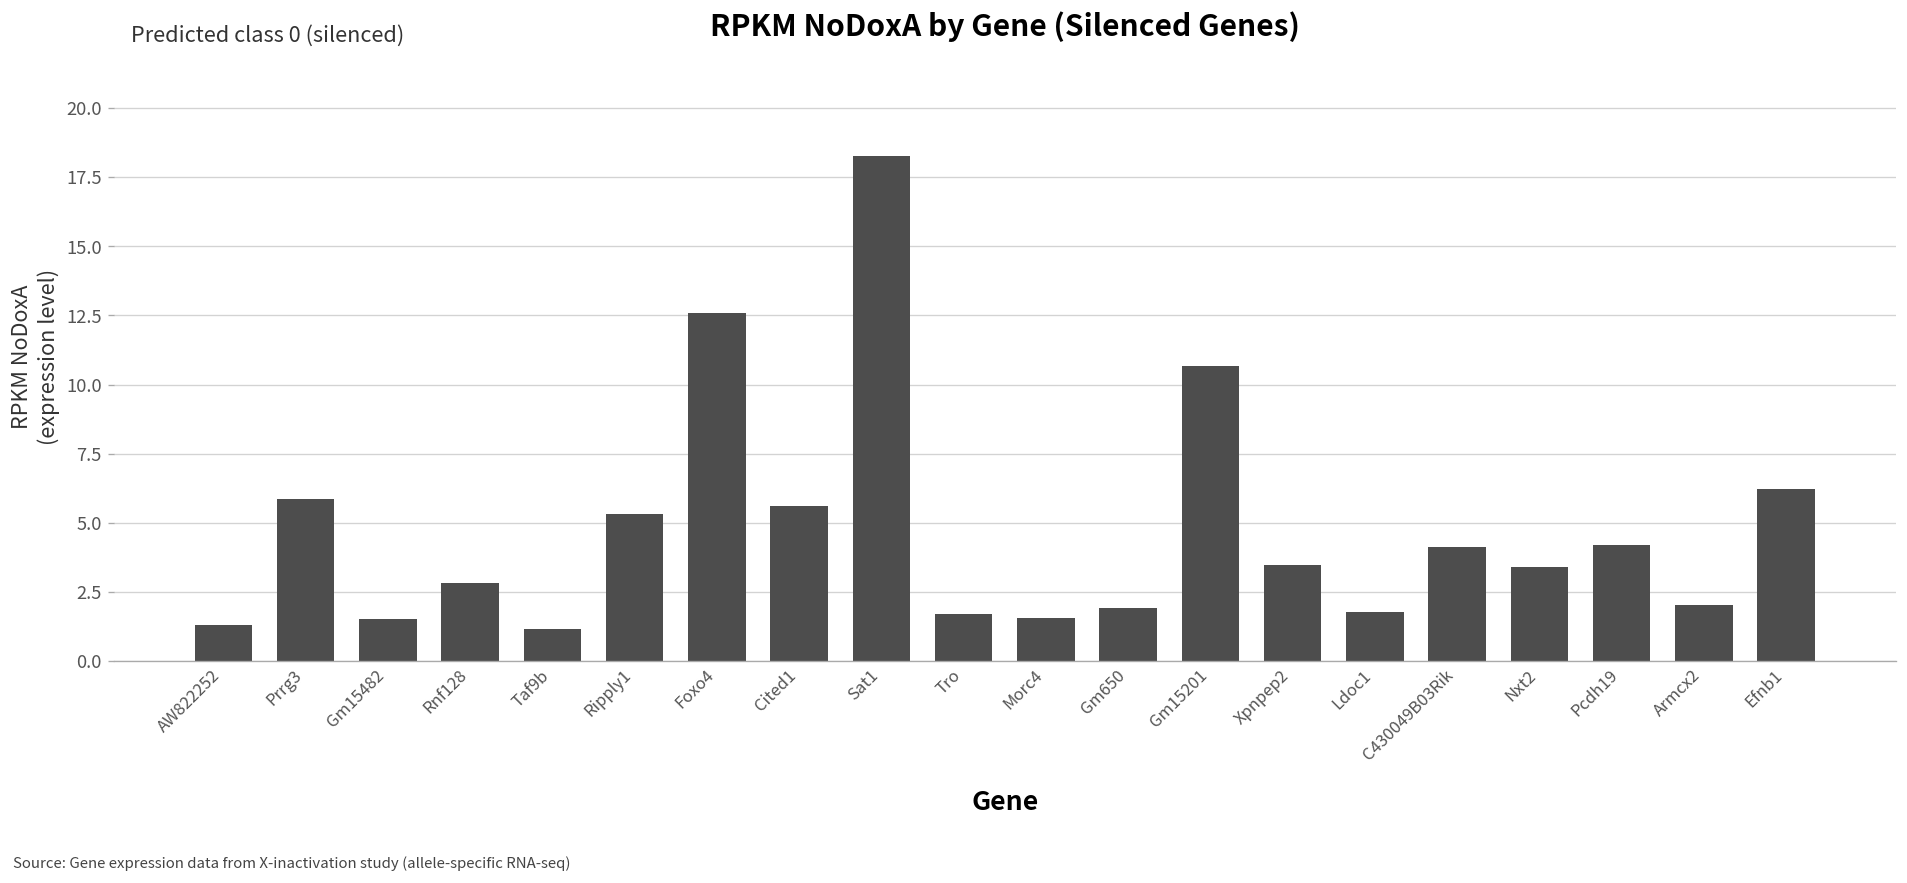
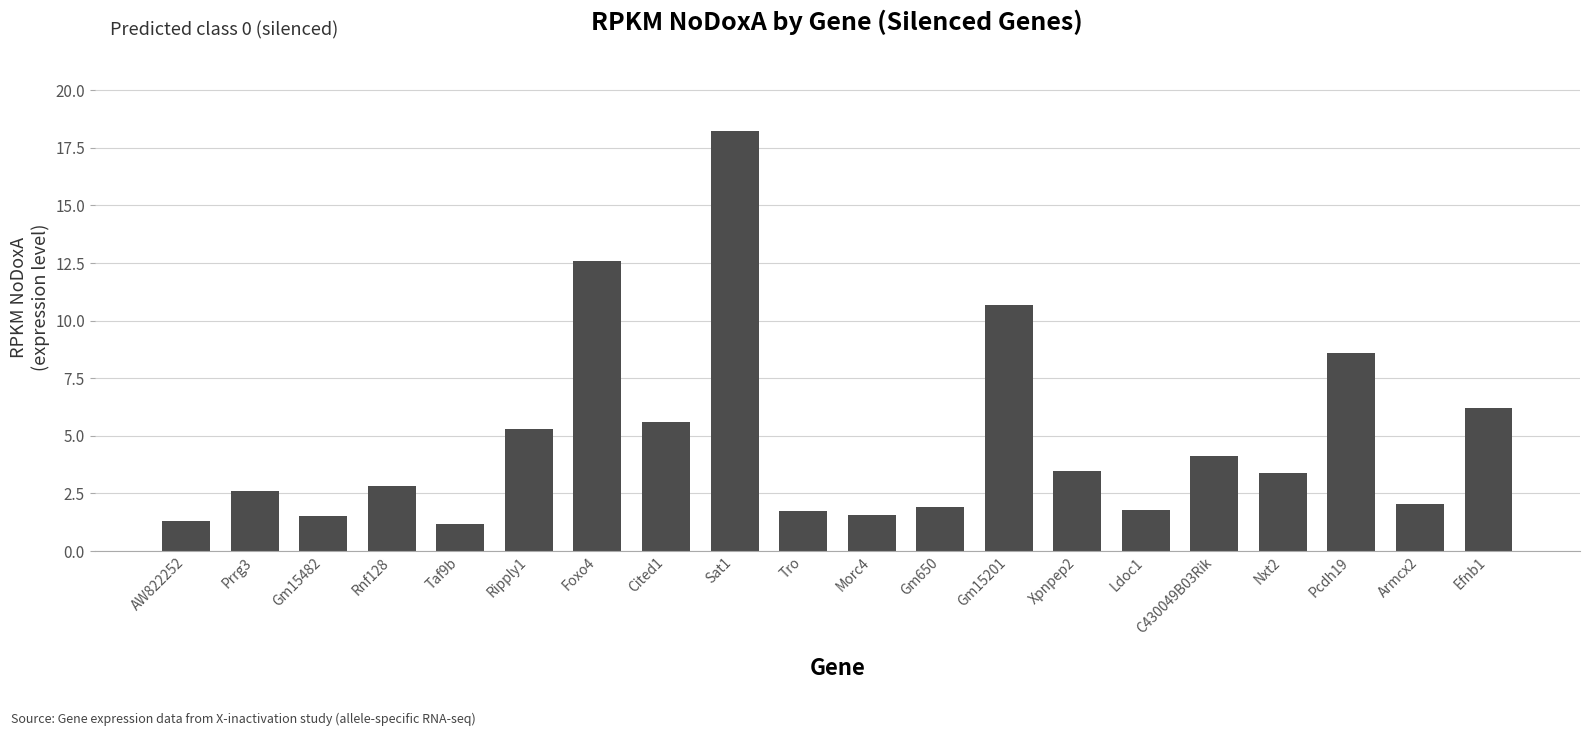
  {
    "AW822252": 1.3,
-   "Prrg3": 5.9,
+   "Prrg3": 2.6,
    "Gm15482": 1.5,
    "Rnf128": 2.8,
    "Taf9b": 1.2,
    "Ripply1": 5.3,
    "Foxo4": 12.6,
    "Cited1": 5.6,
    "Sat1": 18.3,
    "Tro": 1.7,
    "Morc4": 1.5,
    "Gm650": 1.9,
    "Gm15201": 10.7,
    "Xpnpep2": 3.5,
    "Ldoc1": 1.8,
    "C430049B03Rik": 4.1,
    "Nxt2": 3.4,
-   "Pcdh19": 4.2,
+   "Pcdh19": 8.6,
    "Armcx2": 2.0,
    "Efnb1": 6.2
  }
